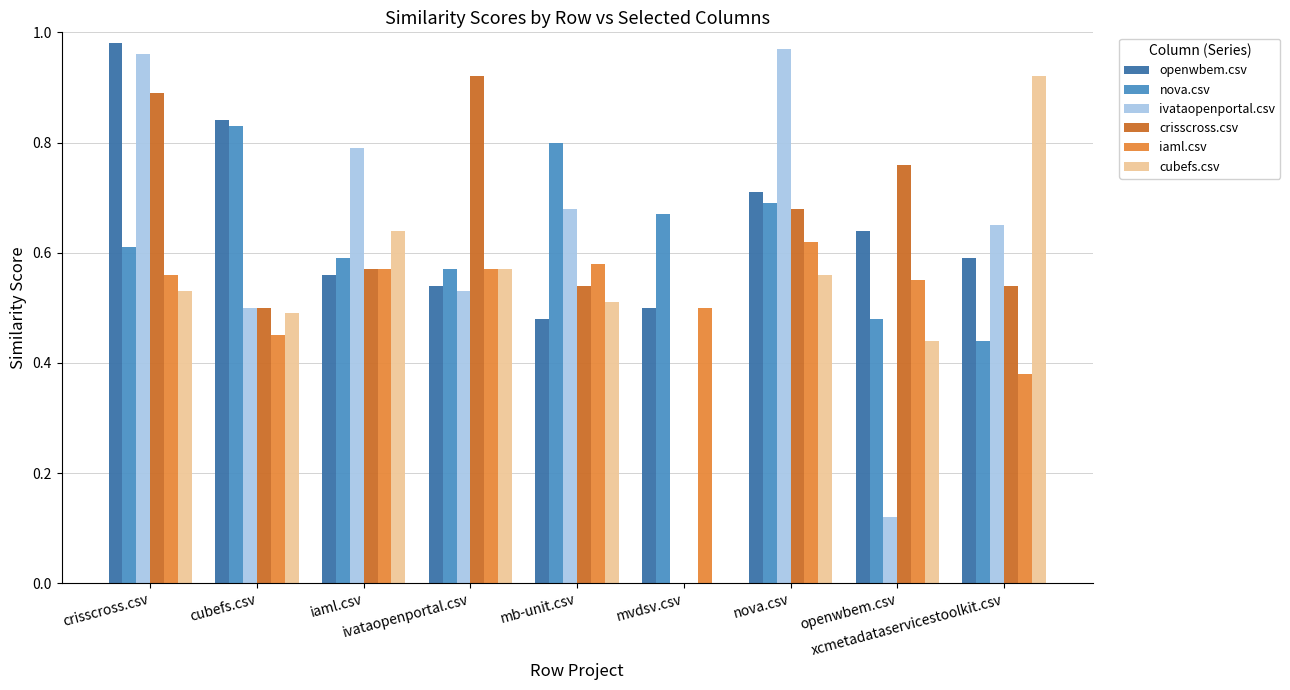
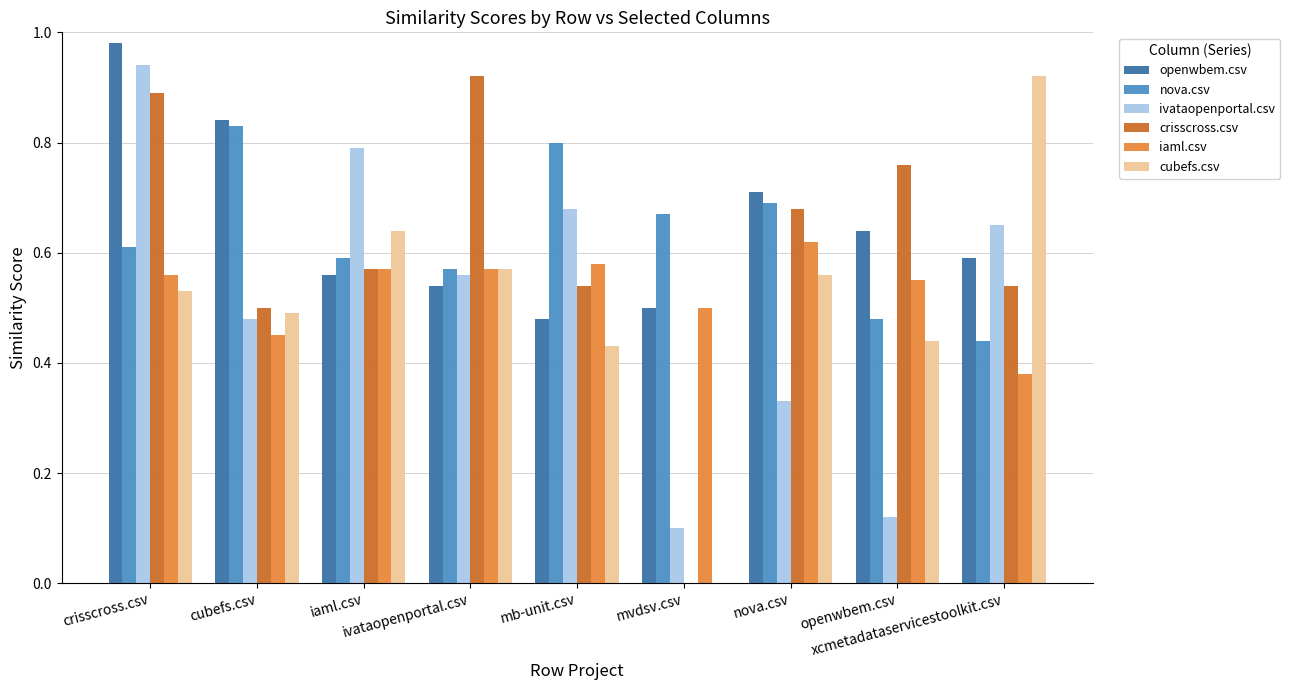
  {
    "ivataopenportal.csv": {
-     "crisscross.csv": 0.96,
-     "cubefs.csv": 0.50,
+     "crisscross.csv": 0.94,
+     "cubefs.csv": 0.48,
      "iaml.csv": 0.79,
-     "ivataopenportal.csv": 0.53,
+     "ivataopenportal.csv": 0.56,
      "mb-unit.csv": 0.68,
-     "mvdsv.csv": 0.0,
-     "nova.csv": 0.97,
+     "mvdsv.csv": 0.1,
+     "nova.csv": 0.33,
      "openwbem.csv": 0.12,
      "xcmetadataservicestoolkit.csv": 0.65
    },
    "cubefs.csv": {
      "crisscross.csv": 0.53,
      "cubefs.csv": 0.49,
      "iaml.csv": 0.64,
      "ivataopenportal.csv": 0.57,
-     "mb-unit.csv": 0.51,
+     "mb-unit.csv": 0.43,
      "mvdsv.csv": 0.00,
      "nova.csv": 0.56,
      "openwbem.csv": 0.44,
      "xcmetadataservicestoolkit.csv": 0.92
    }
  }
